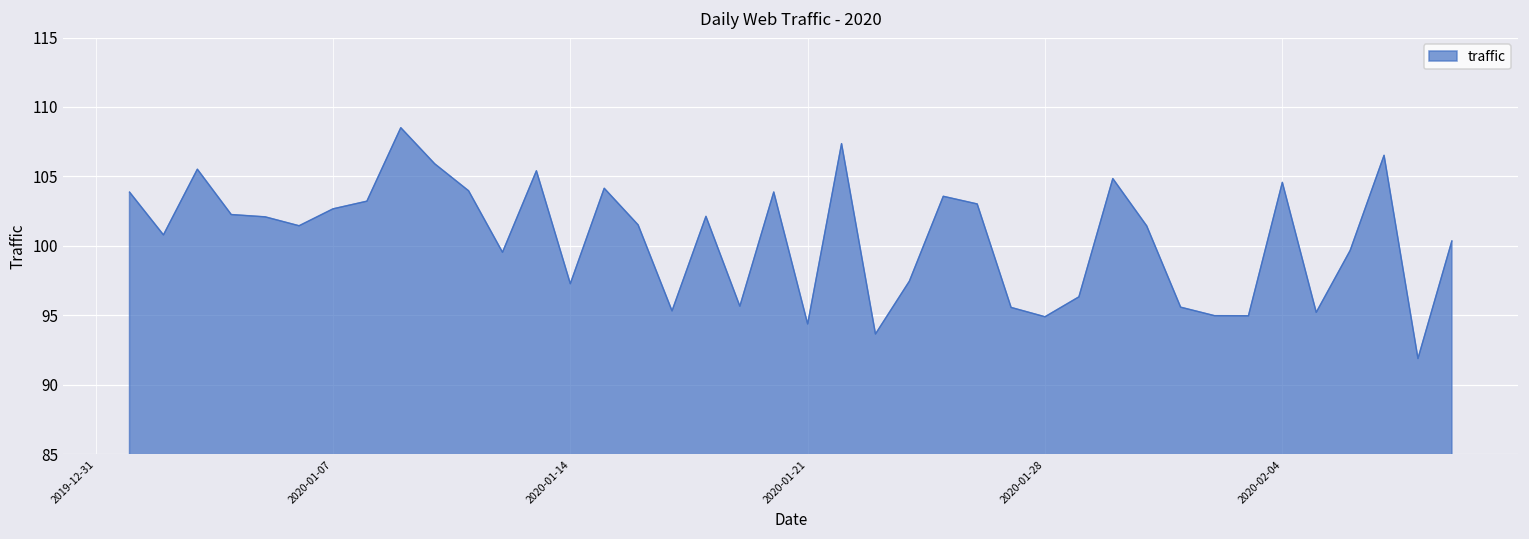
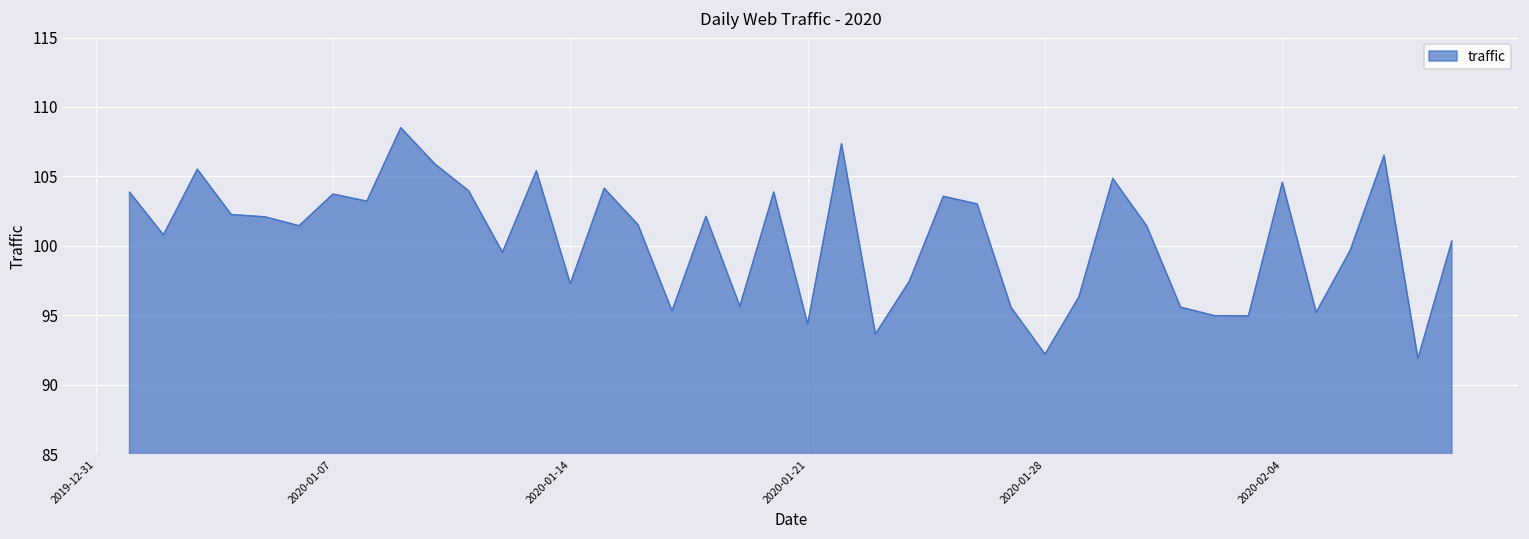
  {
-   "2020-01-07": 102.7,
+   "2020-01-07": 103.7,
    "2020-01-14": 97.3,
    "2020-01-21": 94.4,
-   "2020-01-28": 94.9,
+   "2020-01-28": 92.2,
    "2020-02-04": 104.6
  }
